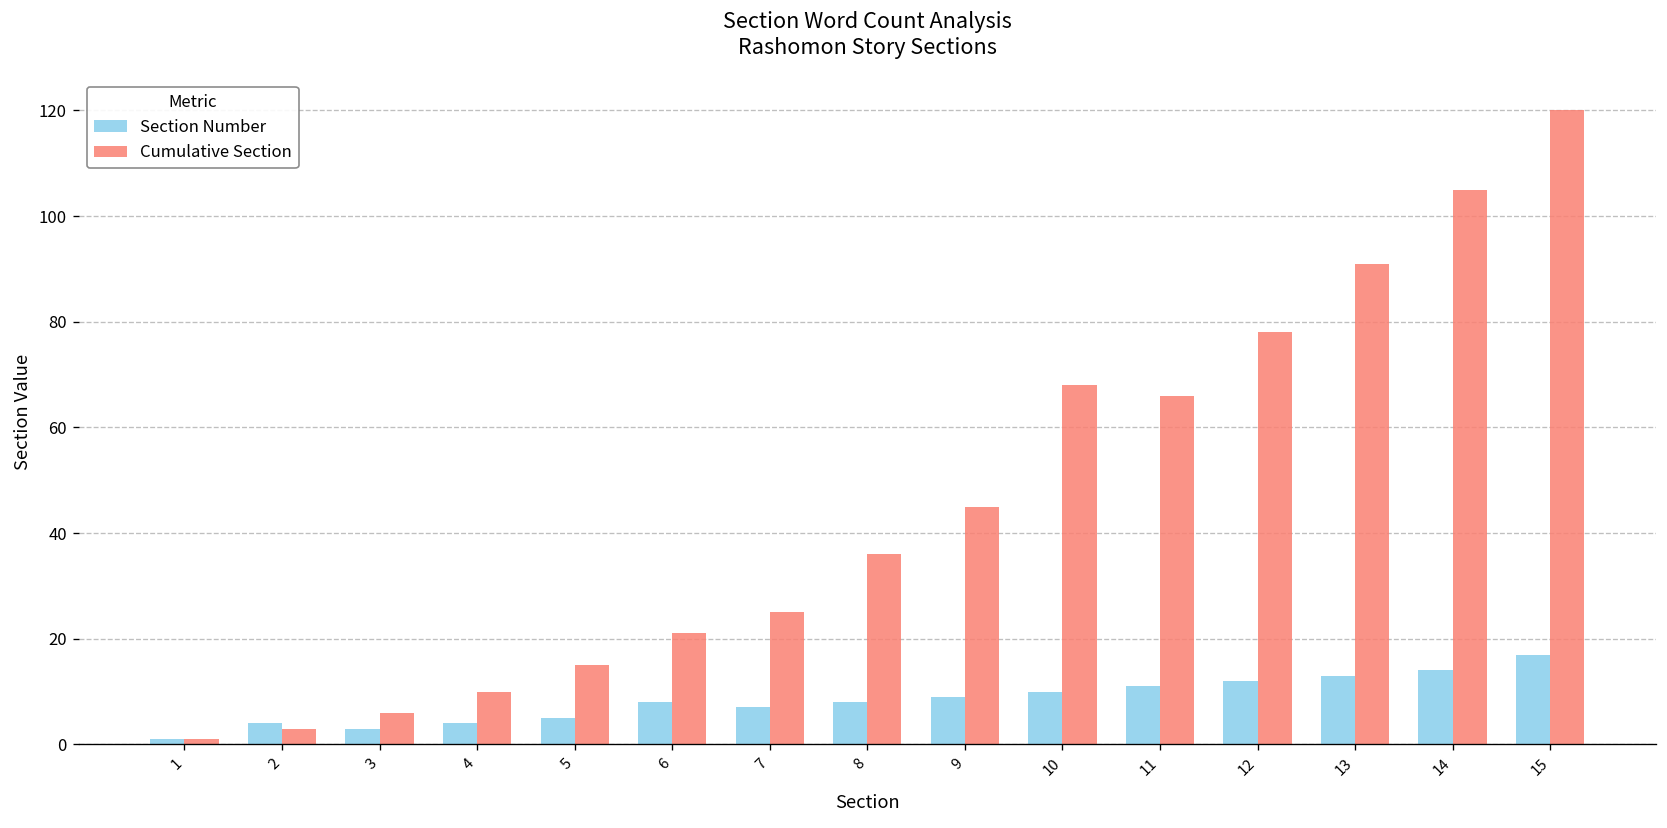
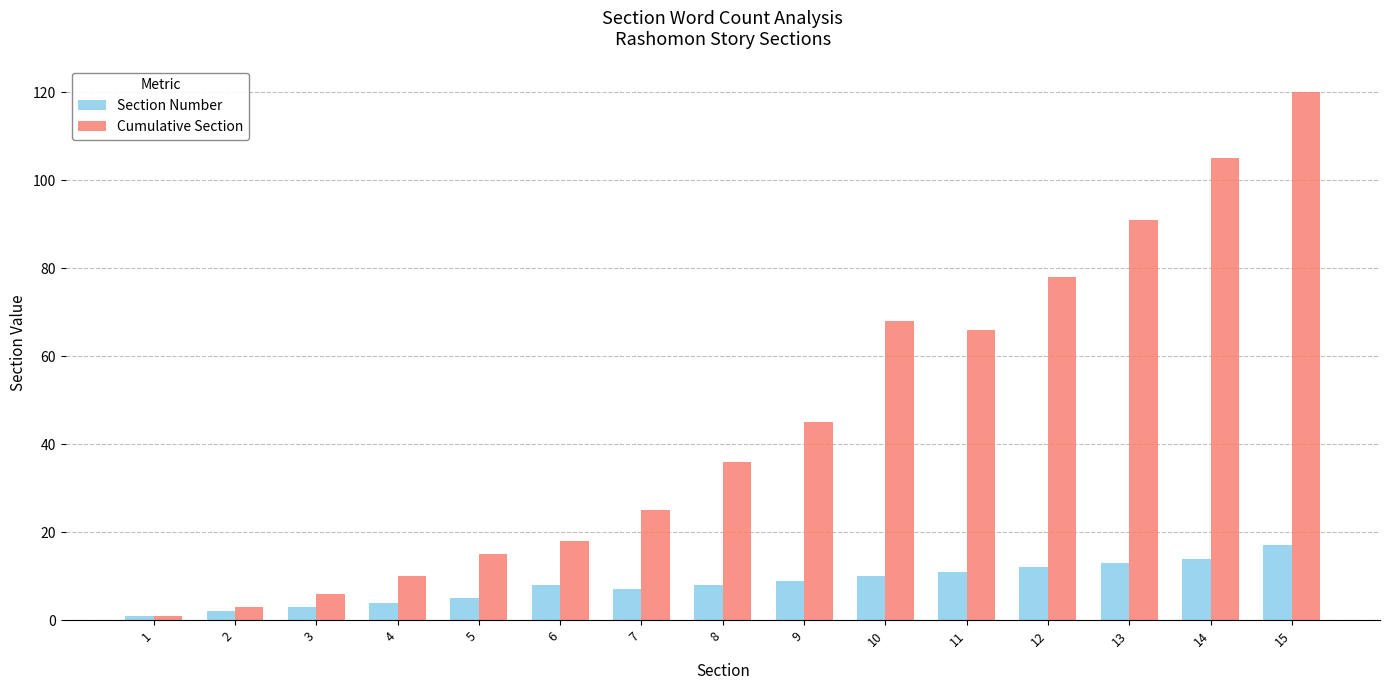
  {
    "Section Number": {
      "1": 1,
-     "2": 4,
+     "2": 2,
      "3": 3,
      "4": 4,
      "5": 5,
      "6": 8,
      "7": 7,
      "8": 8,
      "9": 9,
      "10": 10,
      "11": 11,
      "12": 12,
      "13": 13,
      "14": 14,
      "15": 17
    },
    "Cumulative Section": {
      "1": 1,
      "2": 3,
      "3": 6,
      "4": 10,
      "5": 15,
-     "6": 21,
+     "6": 18,
      "7": 25,
      "8": 36,
      "9": 45,
      "10": 68,
      "11": 66,
      "12": 78,
      "13": 91,
      "14": 105,
      "15": 120
    }
  }
